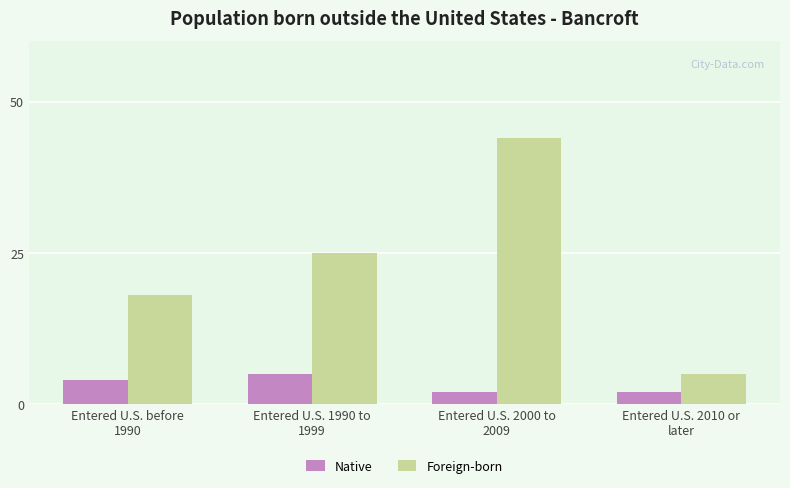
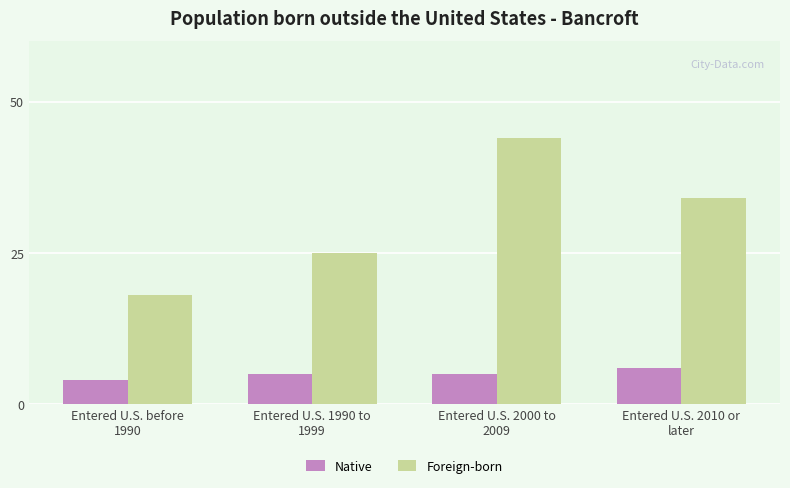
  {
    "Native": {
      "Entered U.S. before 1990": 4,
      "Entered U.S. 1990 to 1999": 5,
-     "Entered U.S. 2000 to 2009": 2,
-     "Entered U.S. 2010 or later": 2
+     "Entered U.S. 2000 to 2009": 5,
+     "Entered U.S. 2010 or later": 6
    },
    "Foreign-born": {
      "Entered U.S. before 1990": 18,
      "Entered U.S. 1990 to 1999": 25,
      "Entered U.S. 2000 to 2009": 44,
-     "Entered U.S. 2010 or later": 5
+     "Entered U.S. 2010 or later": 34
    }
  }
